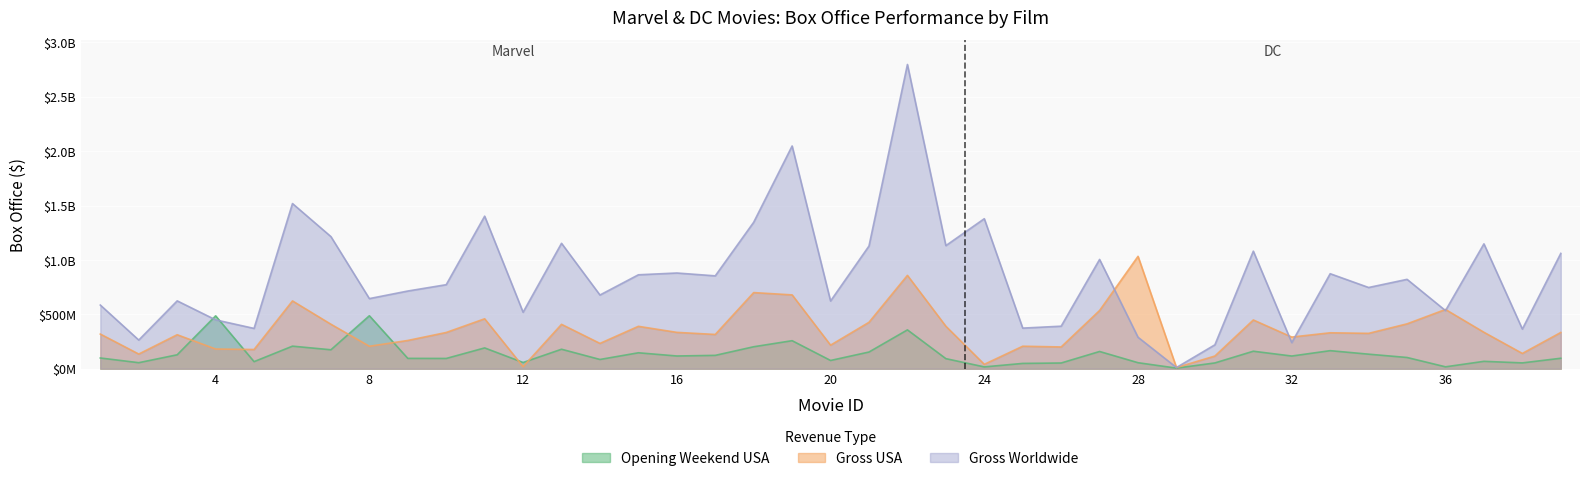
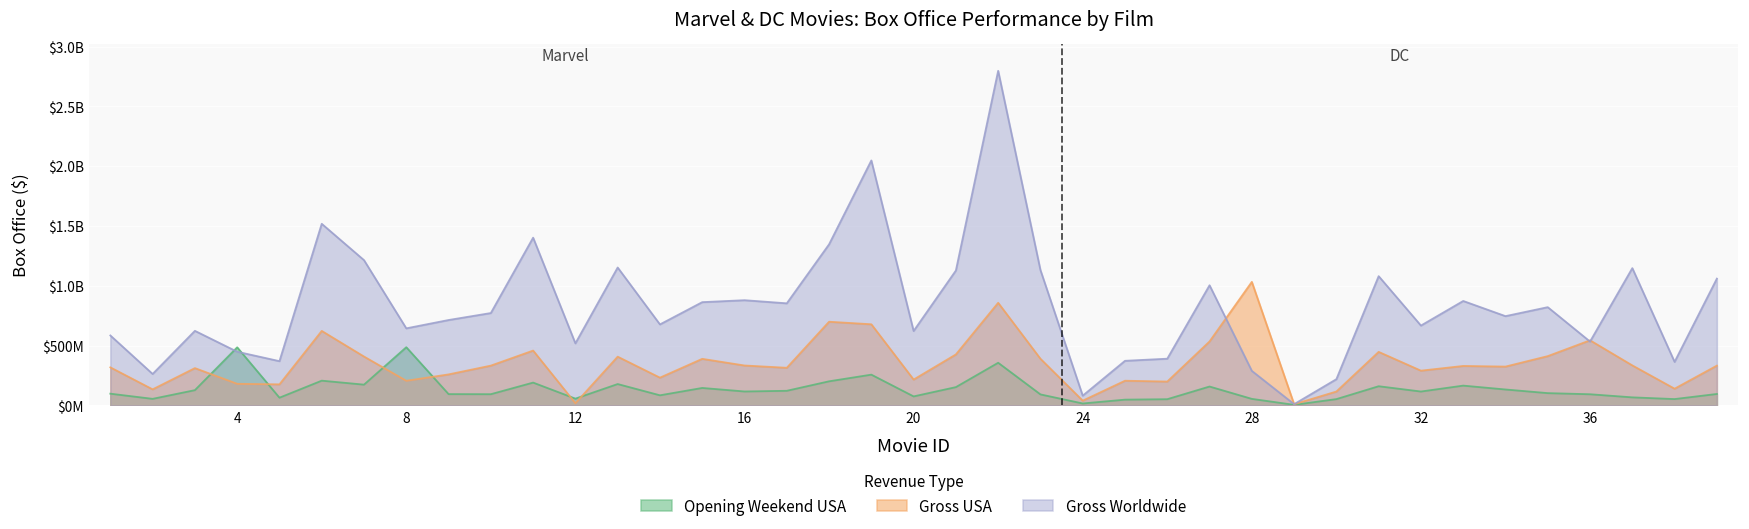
  {
    "Opening Weekend USA": {
      "4": "$490000000",
      "8": "$490000000",
      "12": "$60000000",
      "16": "$120000000",
      "20": "$80000000",
      "28": "$60000000",
      "32": "$120000000",
-     "36": "$20000000"
+     "36": "$90000000"
    },
    "Gross USA": {
      "4": "$180000000",
      "8": "$210000000",
      "12": "$20000000",
      "16": "$330000000",
      "20": "$220000000",
      "28": "$1030000000",
      "32": "$290000000"
    },
    "Gross Worldwide": {
      "4": "$450000000",
      "8": "$640000000",
      "12": "$520000000",
      "16": "$880000000",
      "20": "$620000000",
-     "24": "$1380000000",
+     "24": "$80000000",
      "28": "$290000000",
-     "32": "$240000000"
+     "32": "$670000000"
    }
  }
